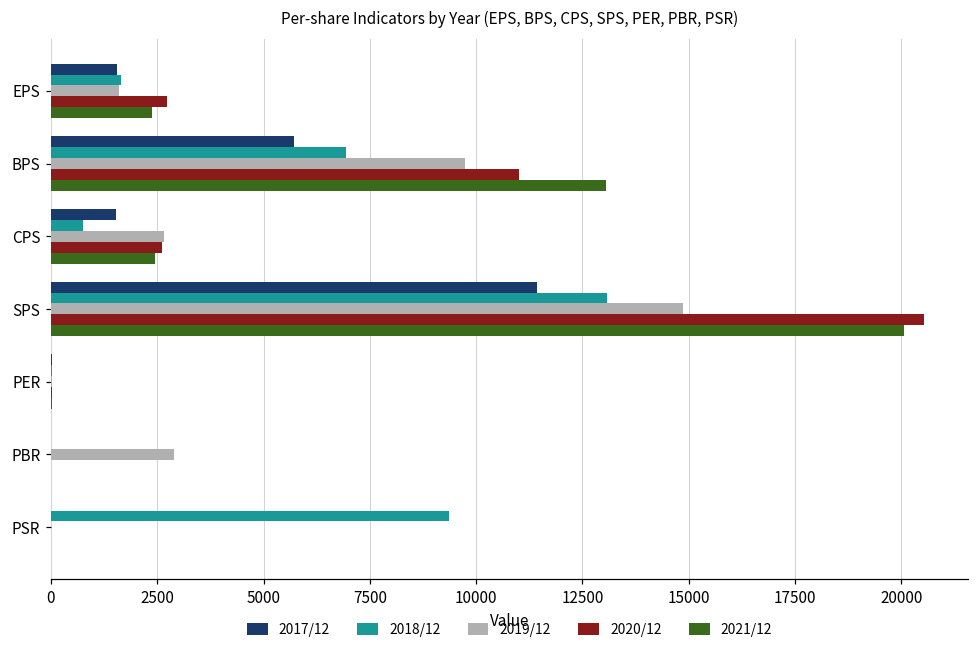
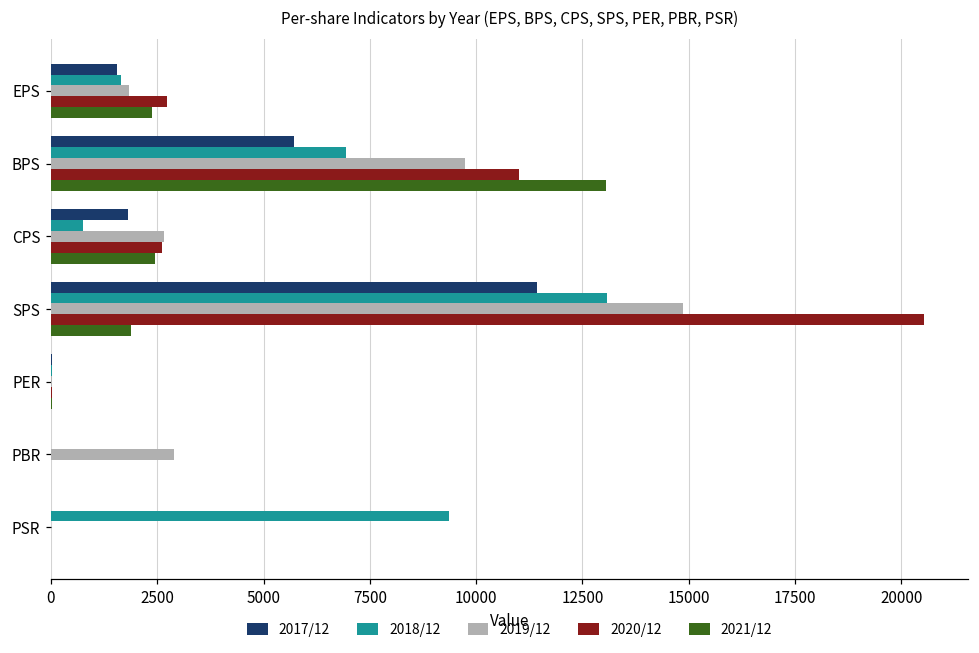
  {
    "2017/12": {
      "EPS": 1500,
      "BPS": 5700,
-     "CPS": 1500,
+     "CPS": 1800,
      "SPS": 11400
    },
    "2018/12": {
      "EPS": 1600,
      "BPS": 6900,
      "CPS": 700,
      "SPS": 13100,
      "PSR": 9400
    },
    "2019/12": {
-     "EPS": 1600,
+     "EPS": 1800,
      "BPS": 9700,
      "CPS": 2600,
      "SPS": 14900,
      "PBR": 2900
    },
    "2020/12": {
      "EPS": 2700,
      "BPS": 11000,
      "CPS": 2600,
      "SPS": 20500
    },
    "2021/12": {
      "EPS": 2400,
      "BPS": 13100,
      "CPS": 2400,
-     "SPS": 20100
+     "SPS": 1900
    }
  }
